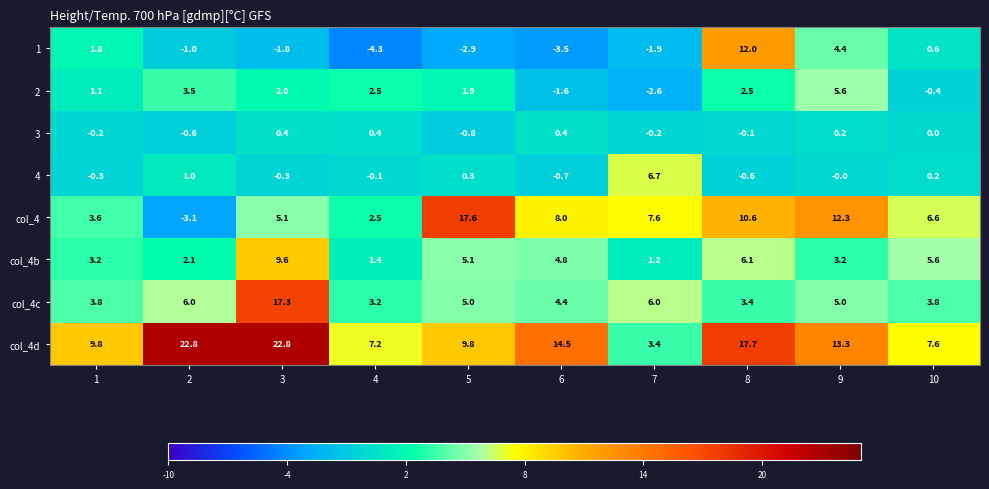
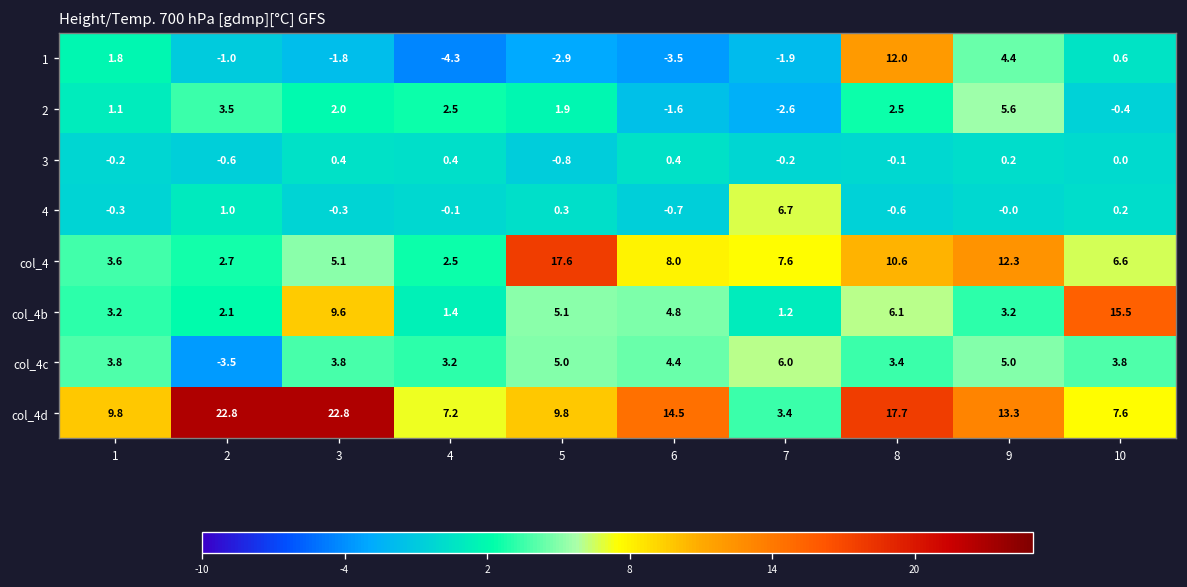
  {
    "1": {
      "1": 1.8,
      "2": -1.0,
      "3": -1.8,
      "4": -4.3,
      "5": -2.9,
      "6": -3.5,
      "7": -1.9,
      "8": 12.0,
      "9": 4.4,
      "10": 0.6
    },
    "2": {
      "1": 1.1,
      "2": 3.5,
      "3": 2.0,
      "4": 2.5,
      "5": 1.9,
      "6": -1.6,
      "7": -2.6,
      "8": 2.5,
      "9": 5.6,
      "10": -0.4
    },
    "3": {
      "1": -0.2,
      "2": -0.6,
      "3": 0.4,
      "4": 0.4,
      "5": -0.8,
      "6": 0.4,
      "7": -0.2,
      "8": -0.1,
      "9": 0.2,
      "10": 0.0
    },
    "4": {
      "1": -0.3,
      "2": 1.0,
      "3": -0.3,
      "4": -0.1,
      "5": 0.3,
      "6": -0.7,
      "7": 6.7,
      "8": -0.6,
      "9": -0.0,
      "10": 0.2
    },
    "col_4": {
      "1": 3.6,
-     "2": -3.1,
+     "2": 2.7,
      "3": 5.1,
      "4": 2.5,
      "5": 17.6,
      "6": 8.0,
      "7": 7.6,
      "8": 10.6,
      "9": 12.3,
      "10": 6.6
    },
    "col_4b": {
      "1": 3.2,
      "2": 2.1,
      "3": 9.6,
      "4": 1.4,
      "5": 5.1,
      "6": 4.8,
      "7": 1.2,
      "8": 6.1,
      "9": 3.2,
-     "10": 5.6
+     "10": 15.5
    },
    "col_4c": {
      "1": 3.8,
-     "2": 6.0,
-     "3": 17.3,
+     "2": -3.5,
+     "3": 3.8,
      "4": 3.2,
      "5": 5.0,
      "6": 4.4,
      "7": 6.0,
      "8": 3.4,
      "9": 5.0,
      "10": 3.8
    },
    "col_4d": {
      "1": 9.8,
      "2": 22.8,
      "3": 22.8,
      "4": 7.2,
      "5": 9.8,
      "6": 14.5,
      "7": 3.4,
      "8": 17.7,
      "9": 13.3,
      "10": 7.6
    }
  }
